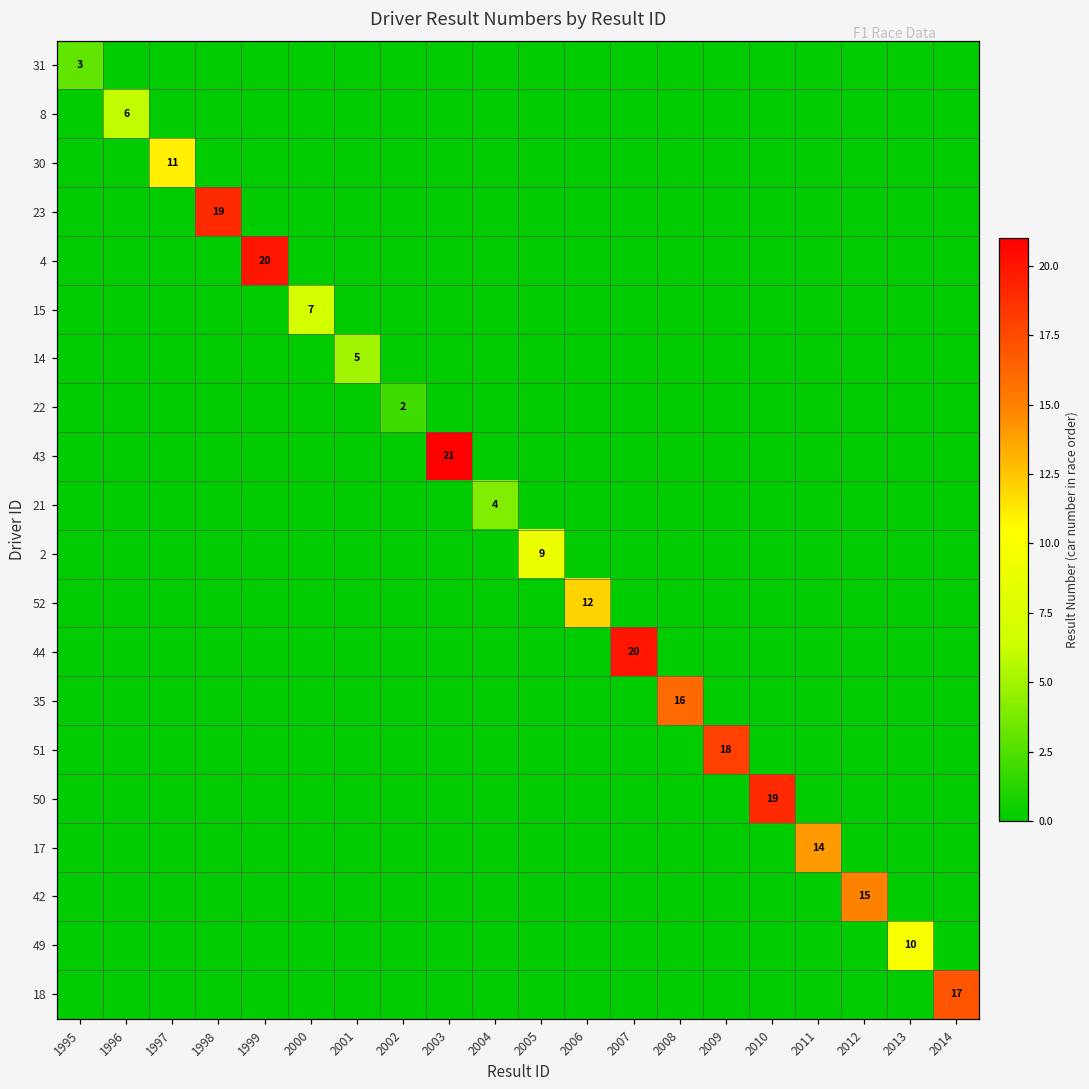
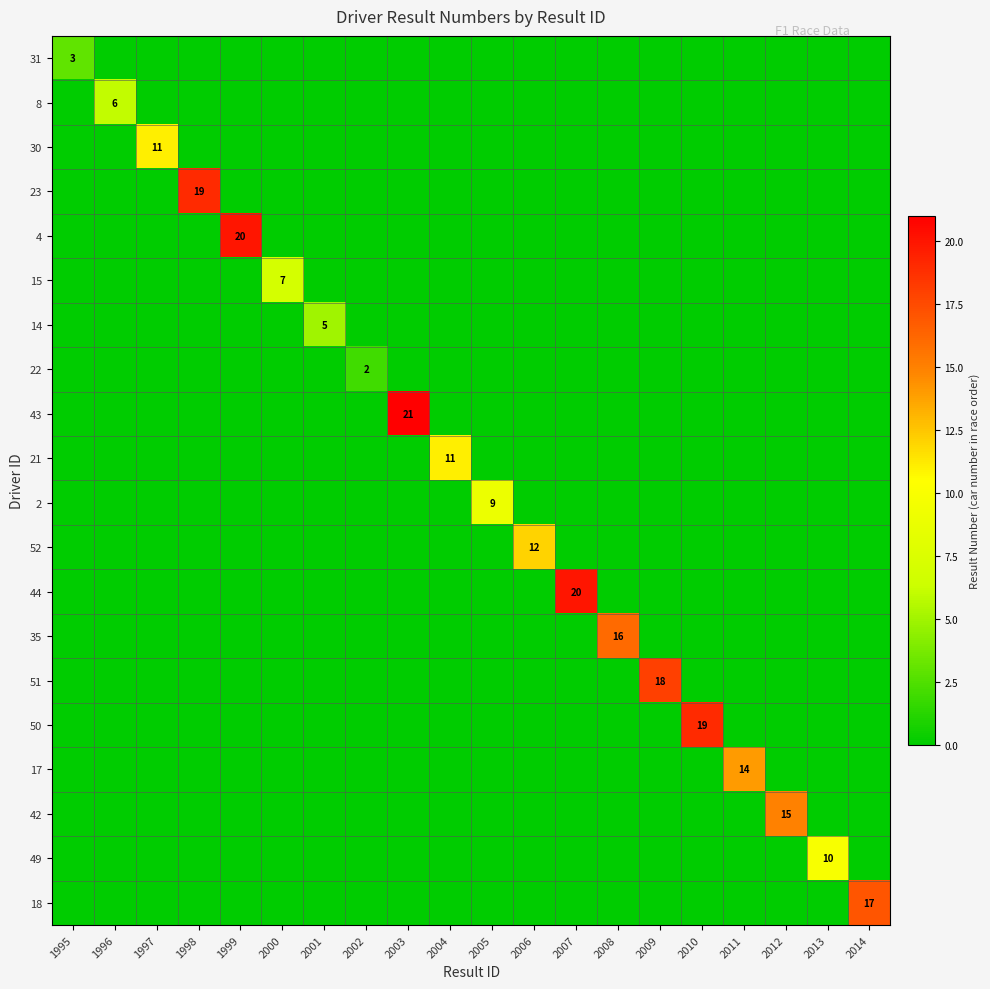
  {
    "31": {
      "1995": 3
    },
    "8": {
      "1996": 6
    },
    "30": {
      "1997": 11
    },
    "23": {
      "1998": 19
    },
    "4": {
      "1999": 20
    },
    "15": {
      "2000": 7
    },
    "14": {
      "2001": 5
    },
    "22": {
      "2002": 2
    },
    "43": {
      "2003": 21
    },
    "21": {
-     "2004": 4
+     "2004": 11
    },
    "2": {
      "2005": 9
    },
    "52": {
      "2006": 12
    },
    "44": {
      "2007": 20
    },
    "35": {
      "2008": 16
    },
    "51": {
      "2009": 18
    },
    "50": {
      "2010": 19
    },
    "17": {
      "2011": 14
    },
    "42": {
      "2012": 15
    },
    "49": {
      "2013": 10
    },
    "18": {
      "2014": 17
    }
  }
